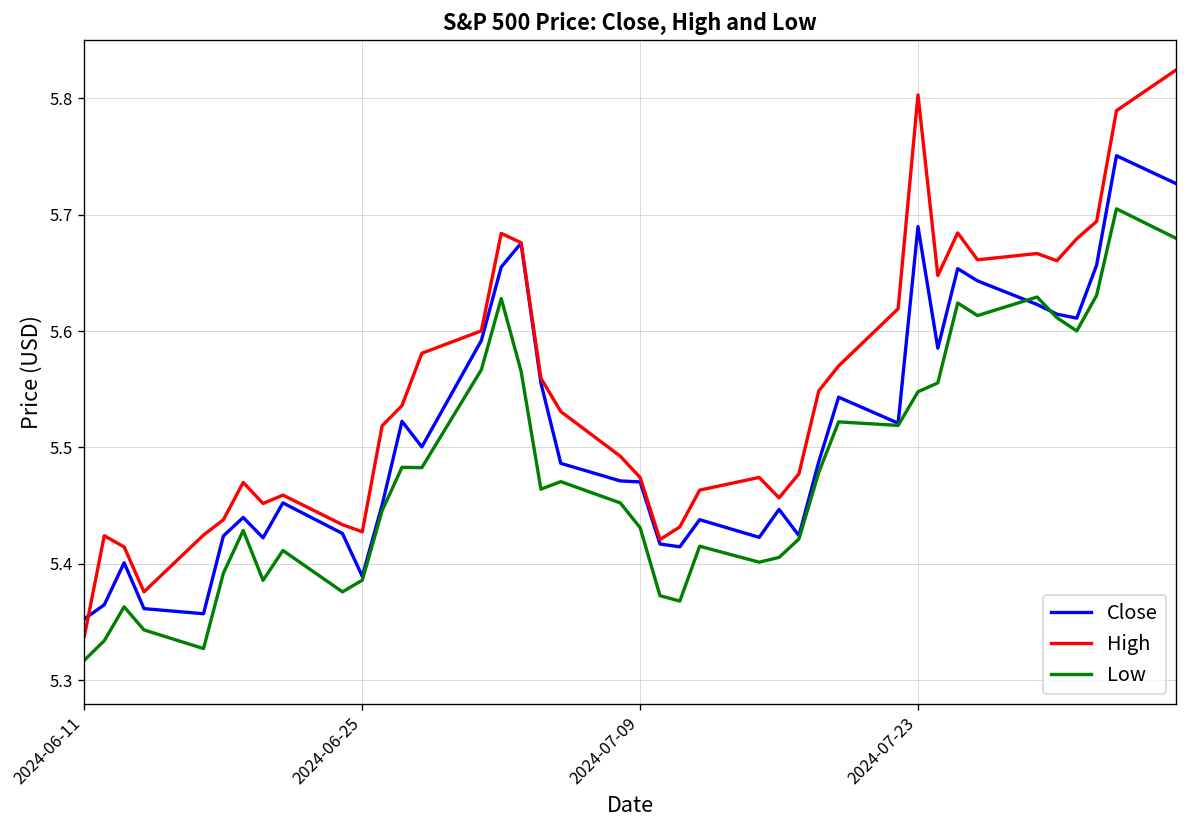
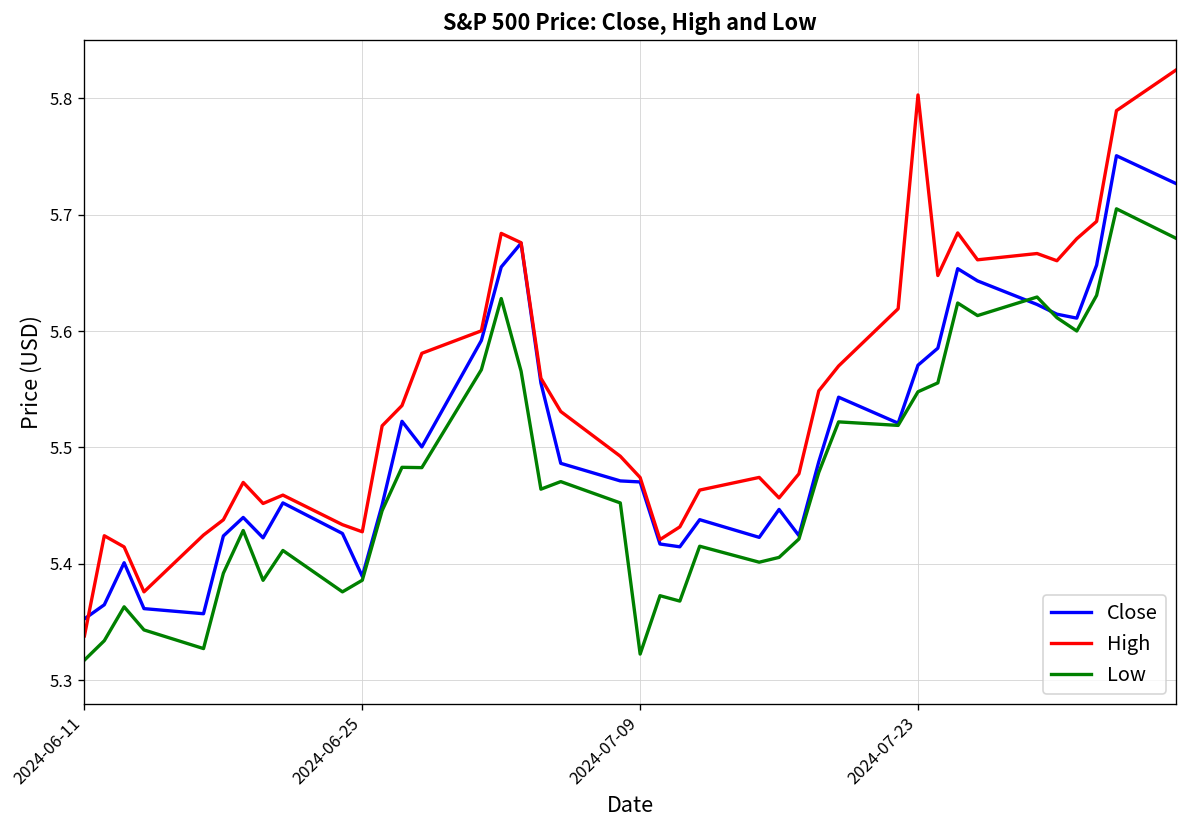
  {
    "Close": {
      "2024-06-11": 5.35,
      "2024-06-25": 5.39,
      "2024-07-09": 5.47,
-     "2024-07-23": 5.69
+     "2024-07-23": 5.57
    },
    "High": {
      "2024-06-11": 5.34,
      "2024-06-25": 5.43,
      "2024-07-09": 5.47,
      "2024-07-23": 5.80
    },
    "Low": {
      "2024-06-11": 5.32,
      "2024-06-25": 5.39,
-     "2024-07-09": 5.43,
+     "2024-07-09": 5.32,
      "2024-07-23": 5.55
    }
  }
